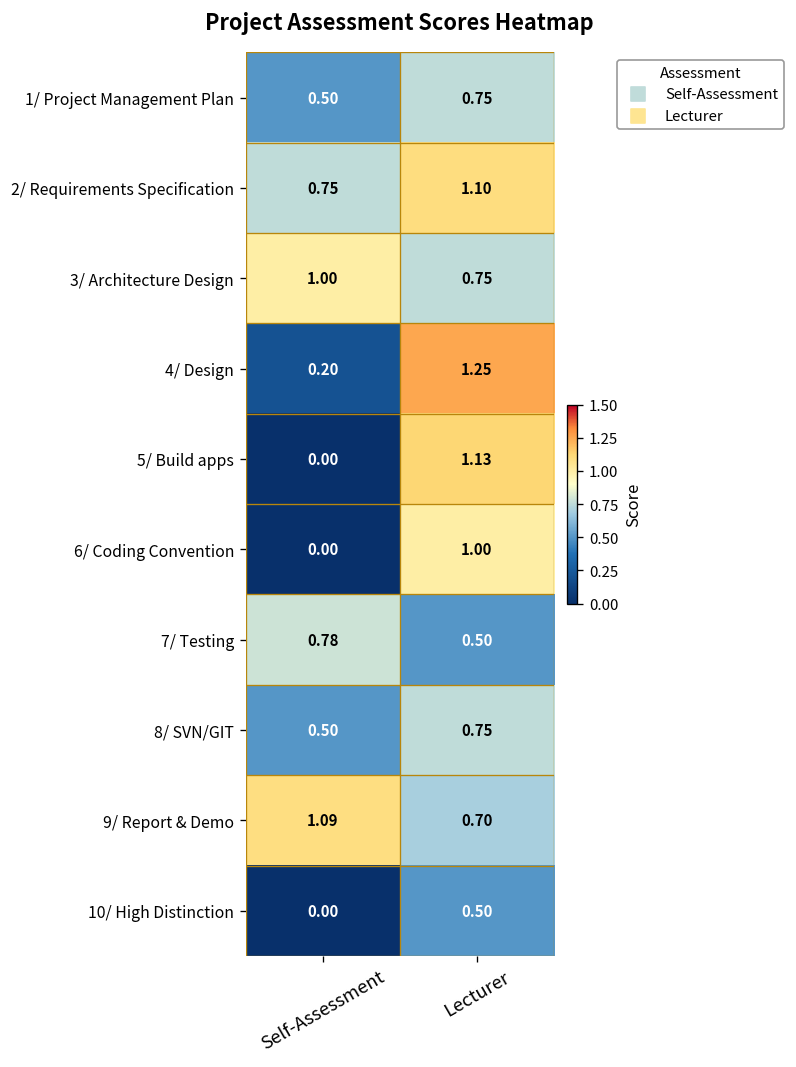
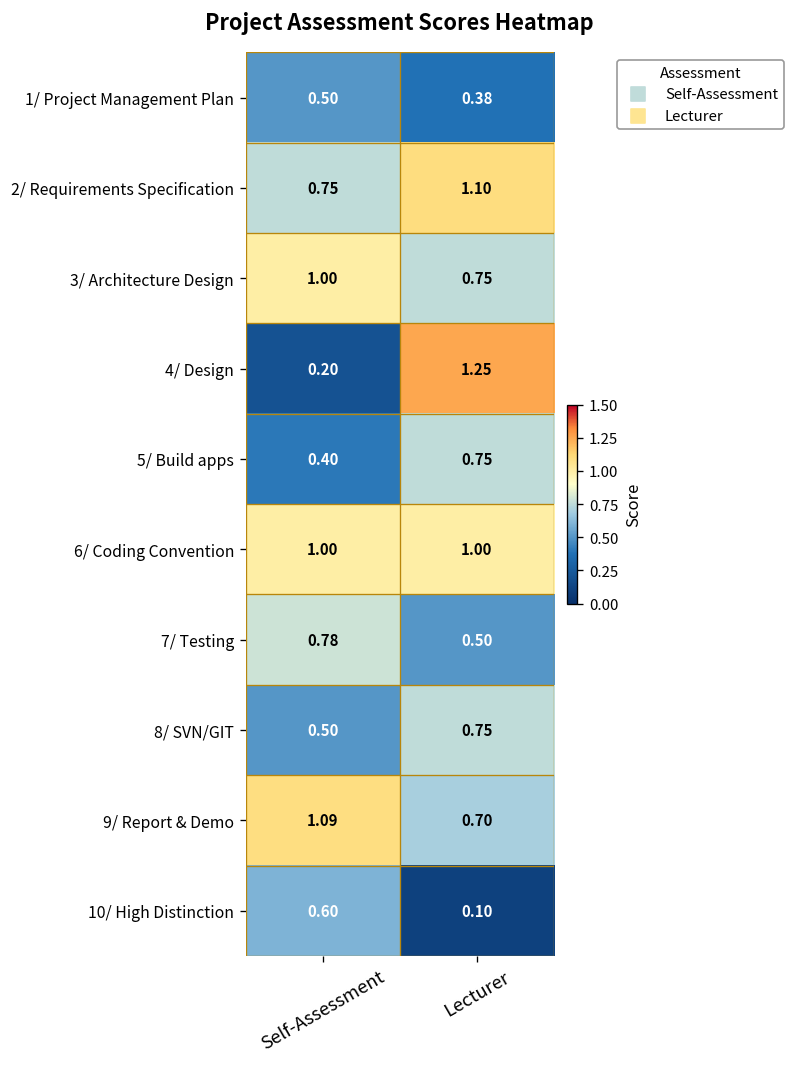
  {
    "1/ Project Management Plan": {
      "Self-Assessment": 0.50,
-     "Lecturer": 0.75
+     "Lecturer": 0.38
    },
    "2/ Requirements Specification": {
      "Self-Assessment": 0.75,
      "Lecturer": 1.10
    },
    "3/ Architecture Design": {
      "Self-Assessment": 1.00,
      "Lecturer": 0.75
    },
    "4/ Design": {
      "Self-Assessment": 0.20,
      "Lecturer": 1.25
    },
    "5/ Build apps": {
-     "Self-Assessment": 0.00,
-     "Lecturer": 1.13
+     "Self-Assessment": 0.40,
+     "Lecturer": 0.75
    },
    "6/ Coding Convention": {
-     "Self-Assessment": 0.00,
+     "Self-Assessment": 1.00,
      "Lecturer": 1.00
    },
    "7/ Testing": {
      "Self-Assessment": 0.78,
      "Lecturer": 0.50
    },
    "8/ SVN/GIT": {
      "Self-Assessment": 0.50,
      "Lecturer": 0.75
    },
    "9/ Report & Demo": {
      "Self-Assessment": 1.09,
      "Lecturer": 0.70
    },
    "10/ High Distinction": {
-     "Self-Assessment": 0.00,
-     "Lecturer": 0.50
+     "Self-Assessment": 0.60,
+     "Lecturer": 0.10
    }
  }
